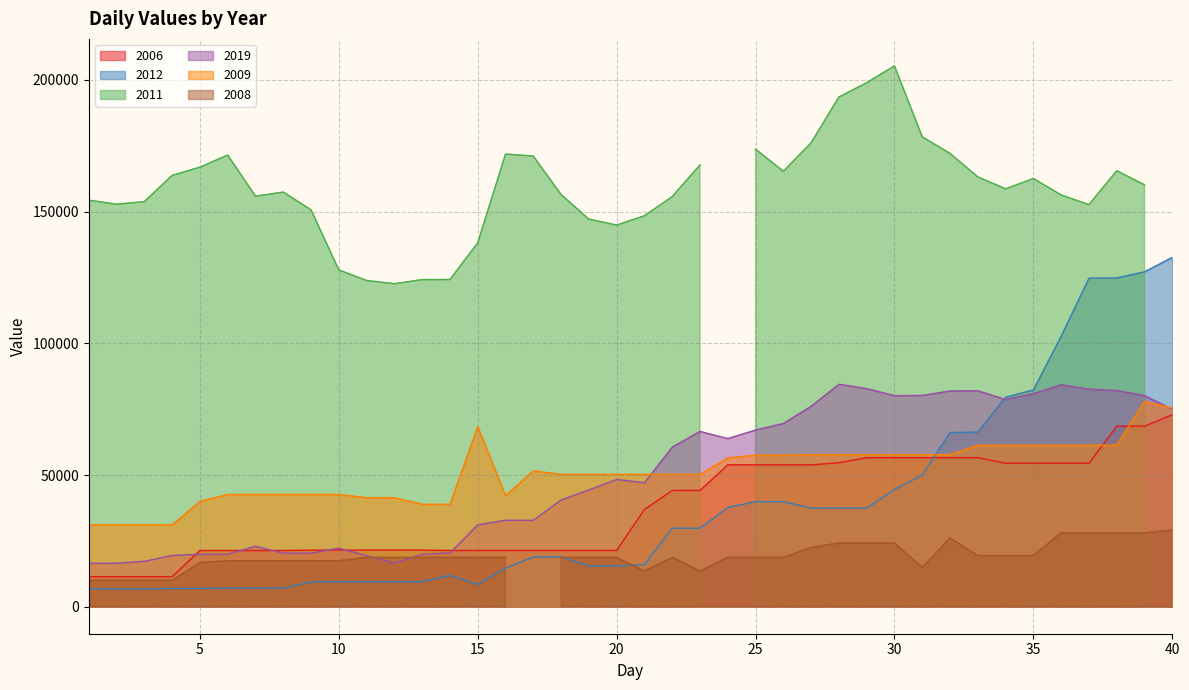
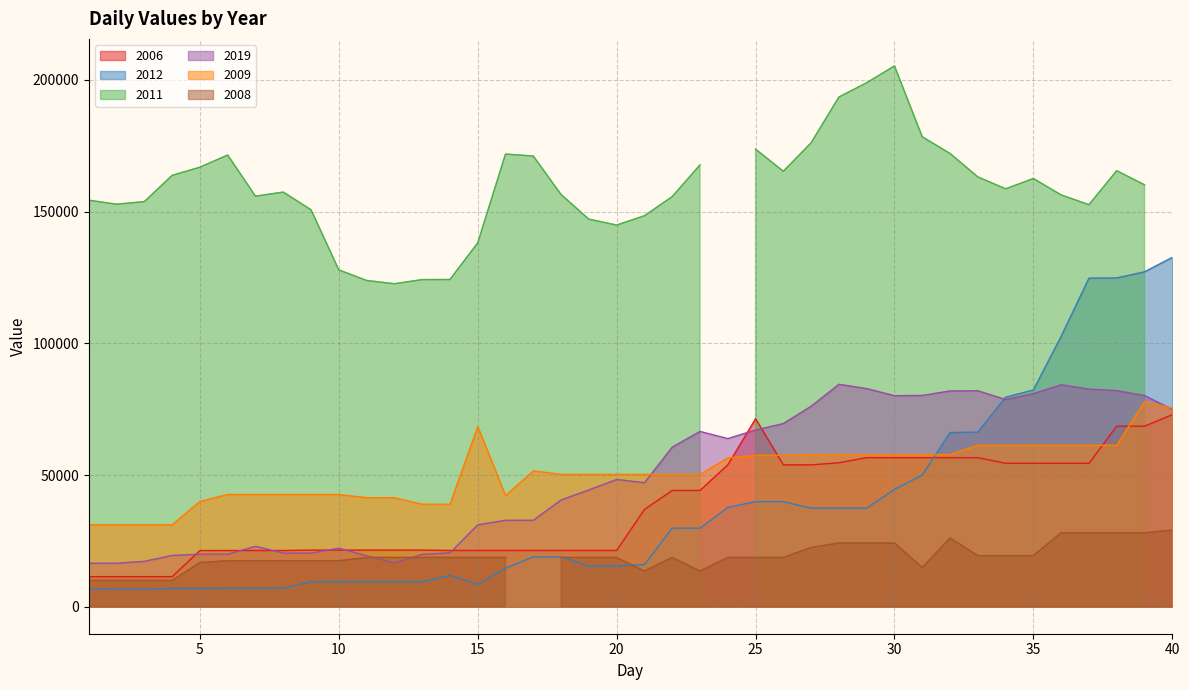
  {
    "2006": {
      "5": 21000,
      "15": 21000,
      "20": 21000,
-     "25": 54000,
+     "25": 71000,
      "30": 57000,
      "35": 54000,
      "40": 73000
    },
    "2012": {
      "5": 7000,
      "10": 9000,
      "15": 8000,
      "20": 15000,
      "25": 40000,
      "30": 45000,
      "35": 82000,
      "40": 133000
    },
    "2019": {
      "5": 20000,
      "15": 31000,
      "20": 48000,
      "25": 67000,
      "30": 80000,
      "35": 81000
    },
    "2009": {
      "5": 40000,
      "10": 43000,
      "15": 68000,
      "20": 50000,
      "25": 58000,
      "30": 58000,
      "35": 61000
    }
  }
